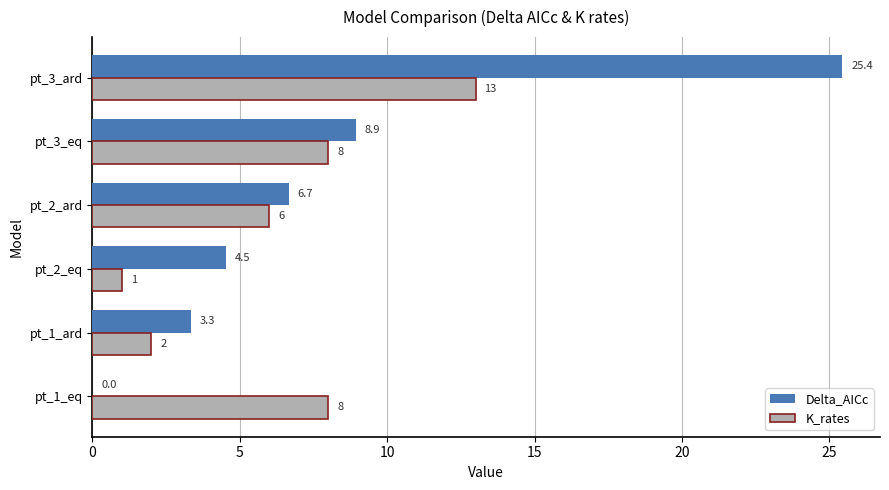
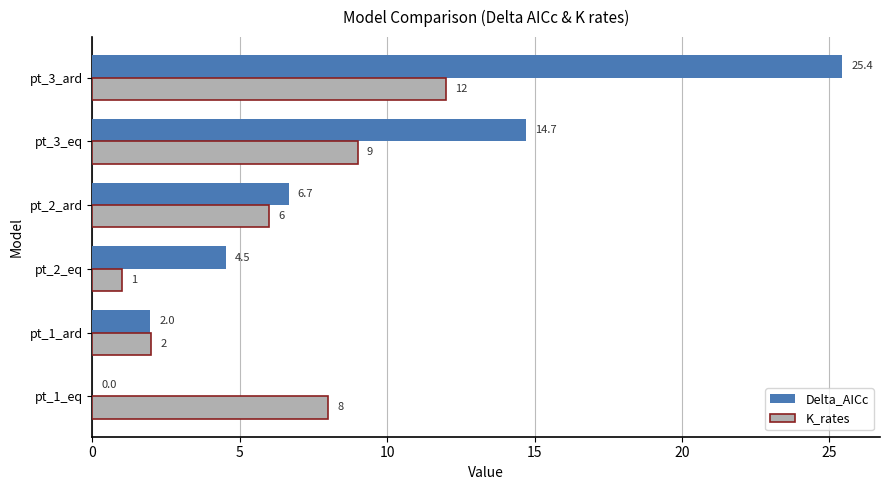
  {
    "Delta_AICc": {
      "pt_3_ard": 25.4,
-     "pt_3_eq": 8.9,
+     "pt_3_eq": 14.7,
      "pt_2_ard": 6.7,
      "pt_2_eq": 4.5,
-     "pt_1_ard": 3.3,
+     "pt_1_ard": 2.0,
      "pt_1_eq": 0.0
    },
    "K_rates": {
-     "pt_3_ard": 13,
-     "pt_3_eq": 8,
+     "pt_3_ard": 12,
+     "pt_3_eq": 9,
      "pt_2_ard": 6,
      "pt_2_eq": 1,
      "pt_1_ard": 2,
      "pt_1_eq": 8
    }
  }
